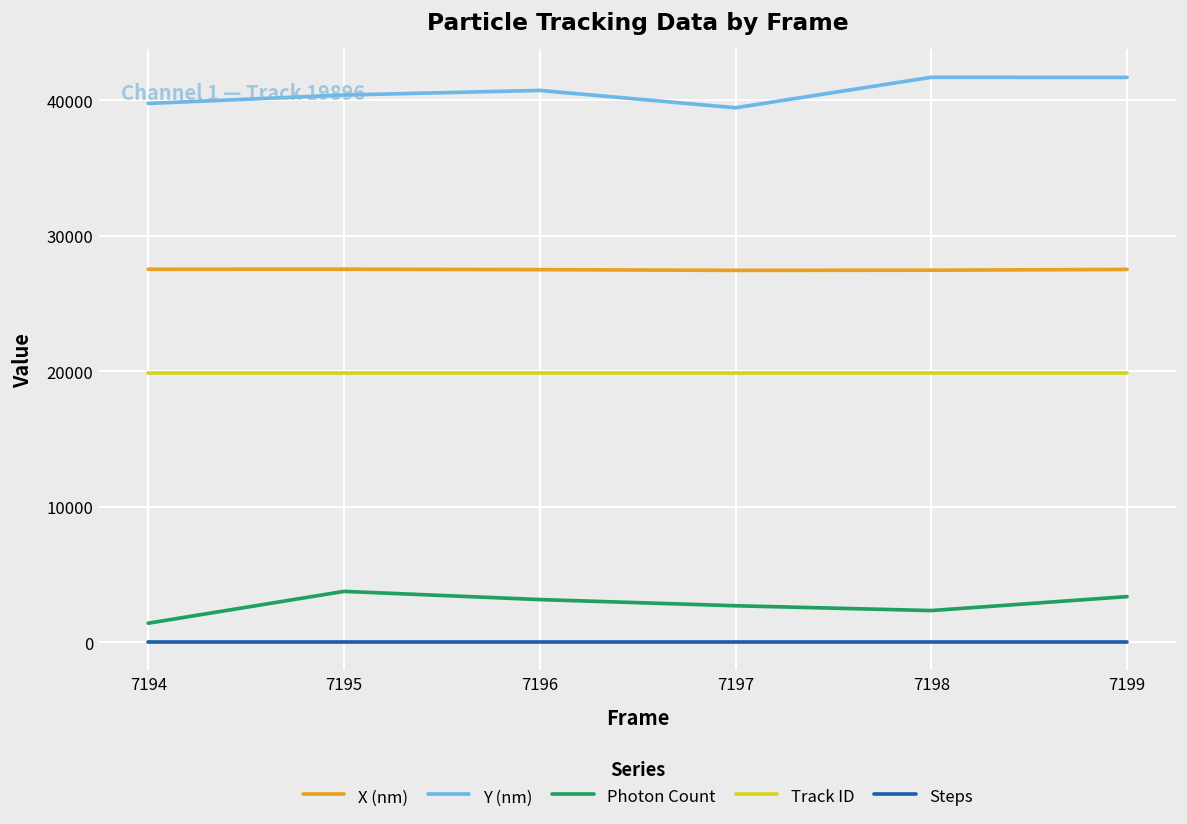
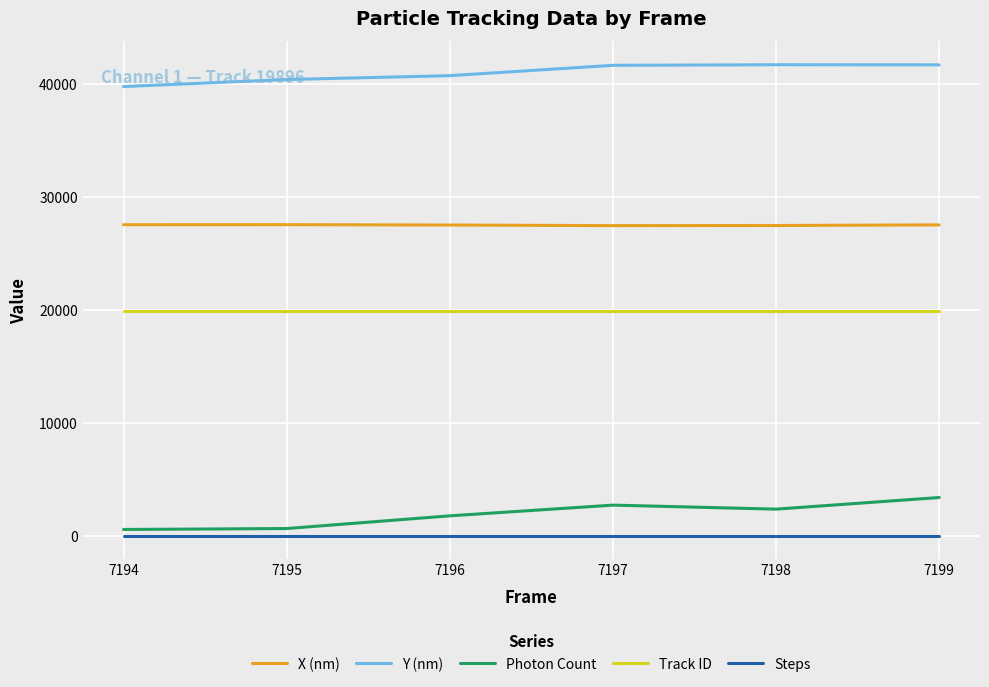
  {
    "Y (nm)": {
      "7196": 40700,
-     "7197": 39400,
+     "7197": 41600,
      "7198": 41700,
      "7199": 41700
    },
    "Photon Count": {
-     "7194": 1400,
-     "7195": 3800,
-     "7196": 3200,
+     "7194": 500,
+     "7195": 600,
+     "7196": 1700,
      "7197": 2700,
      "7198": 2300,
      "7199": 3400
    },
    "Steps": {
      "7194": 0,
      "7195": 0,
      "7196": 0,
      "7197": 0,
      "7198": 0,
      "7199": 0
    }
  }
